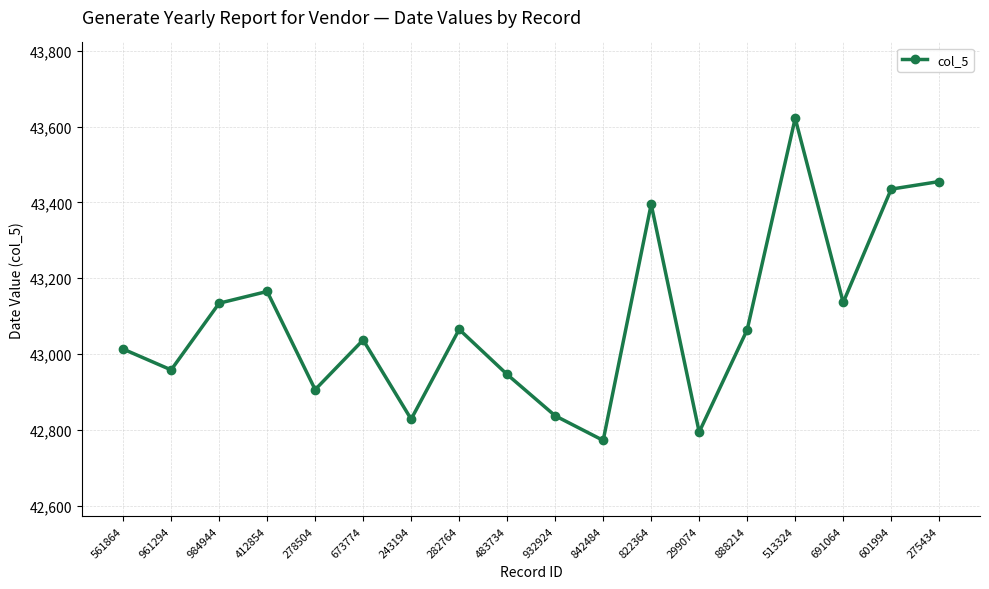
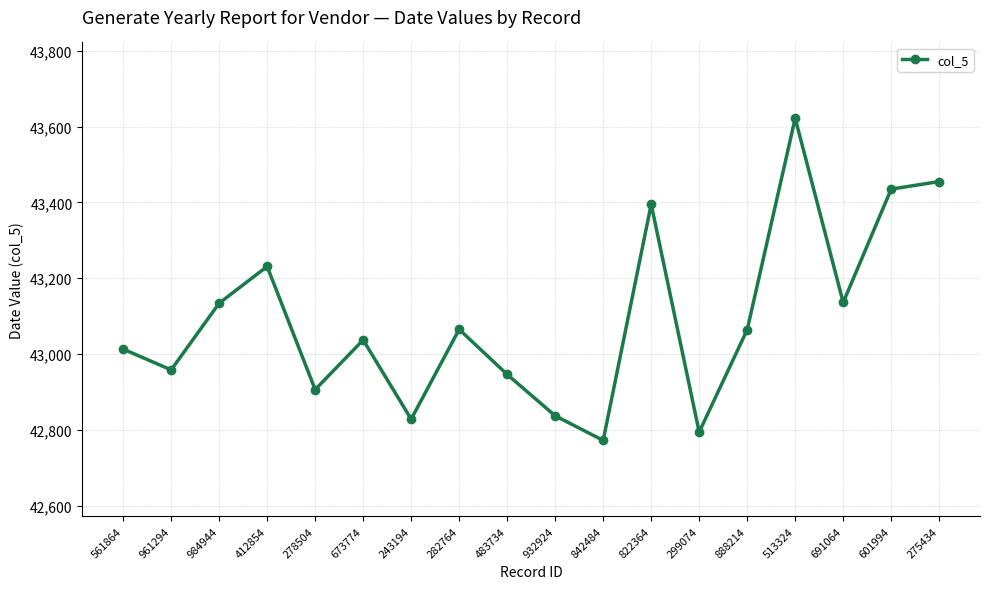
  {
    "561864": "43,010",
    "961294": "42,960",
    "984944": "43,130",
-   "412854": "43,170",
+   "412854": "43,230",
    "278504": "42,910",
    "673774": "43,040",
    "243194": "42,830",
    "282764": "43,070",
    "483734": "42,950",
    "932924": "42,840",
    "842484": "42,770",
    "822364": "43,400",
    "299074": "42,790",
    "888214": "43,060",
    "513324": "43,620",
    "691064": "43,140",
    "601994": "43,440",
    "275434": "43,460"
  }
